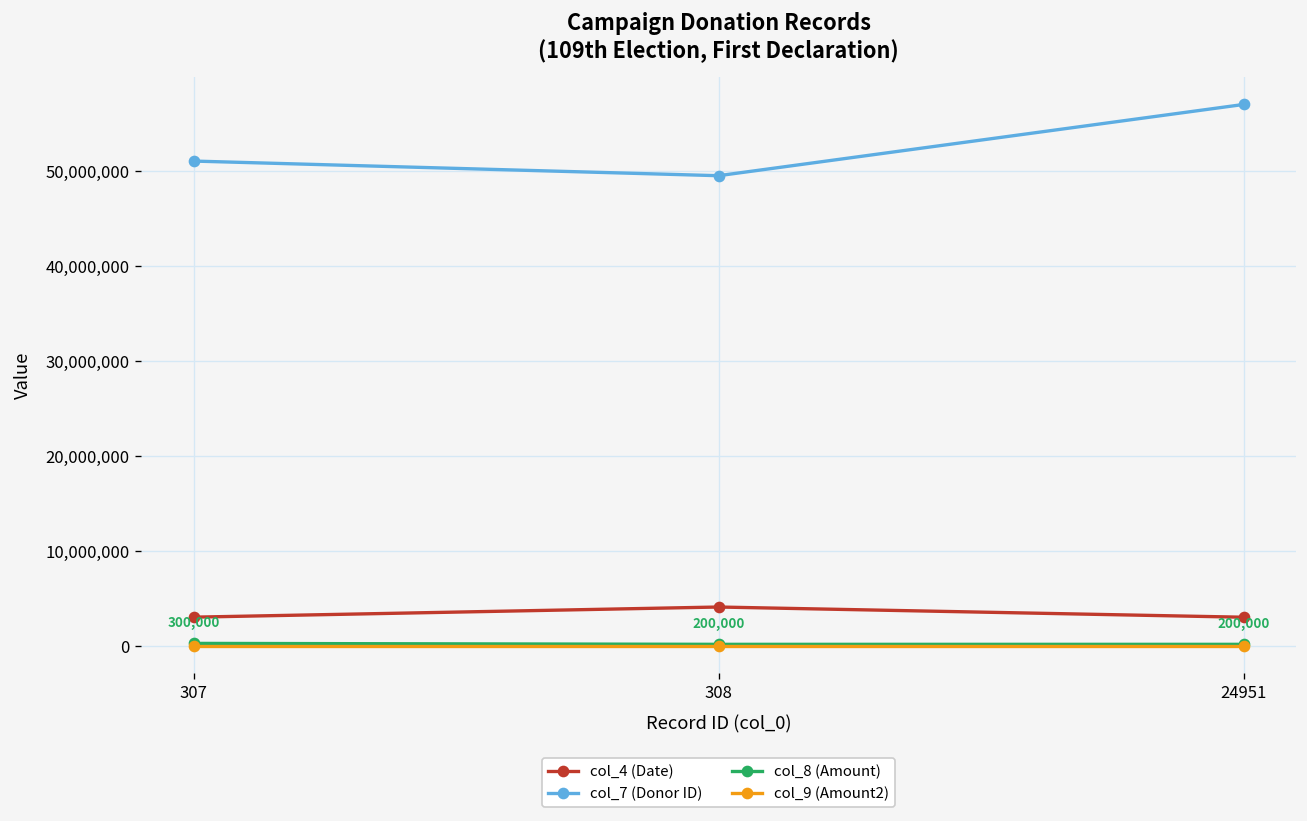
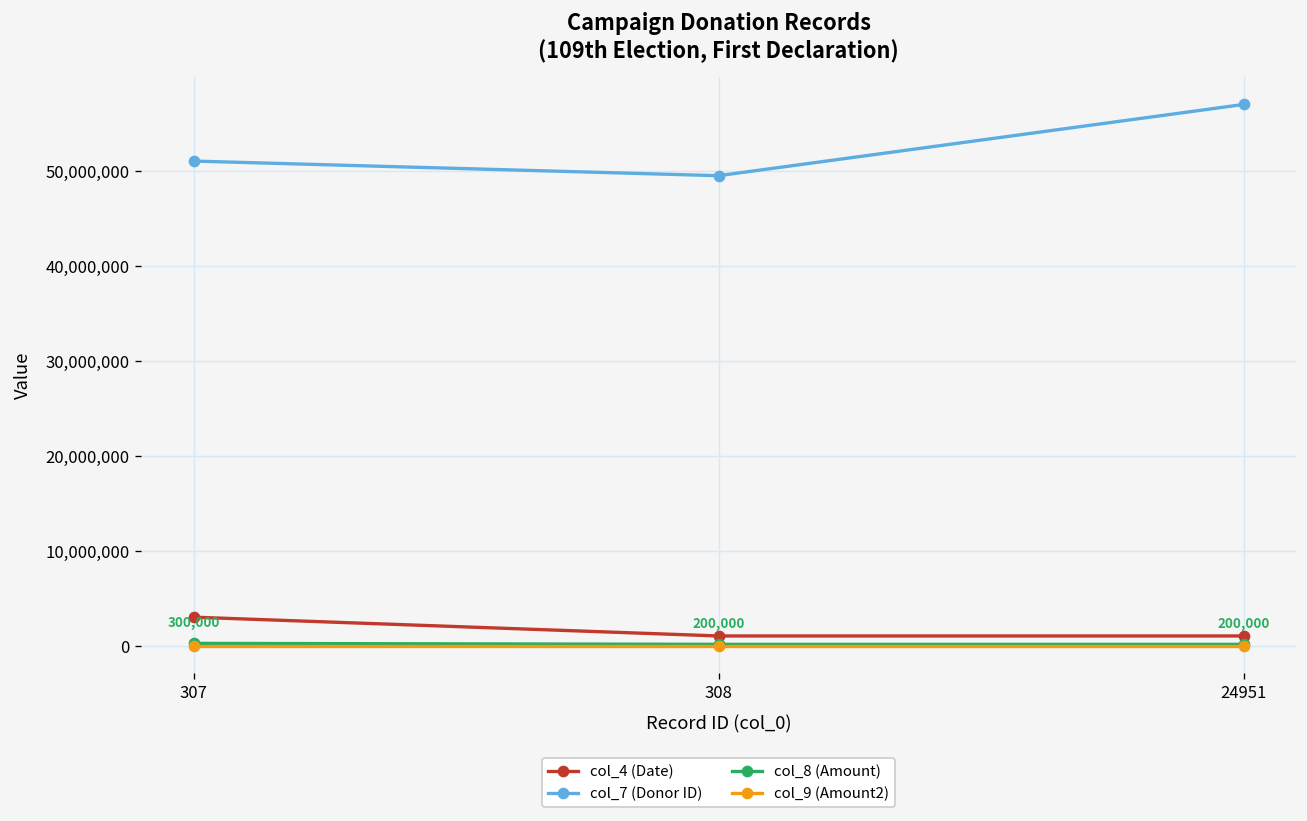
  {
    "col_4 (Date)": {
-     "308": "4,000,000",
-     "24951": "3,000,000"
+     "308": "1,000,000",
+     "24951": "1,000,000"
    },
    "col_7 (Donor ID)": {
      "307": "51,000,000",
      "308": "50,000,000",
      "24951": "57,000,000"
    }
  }
